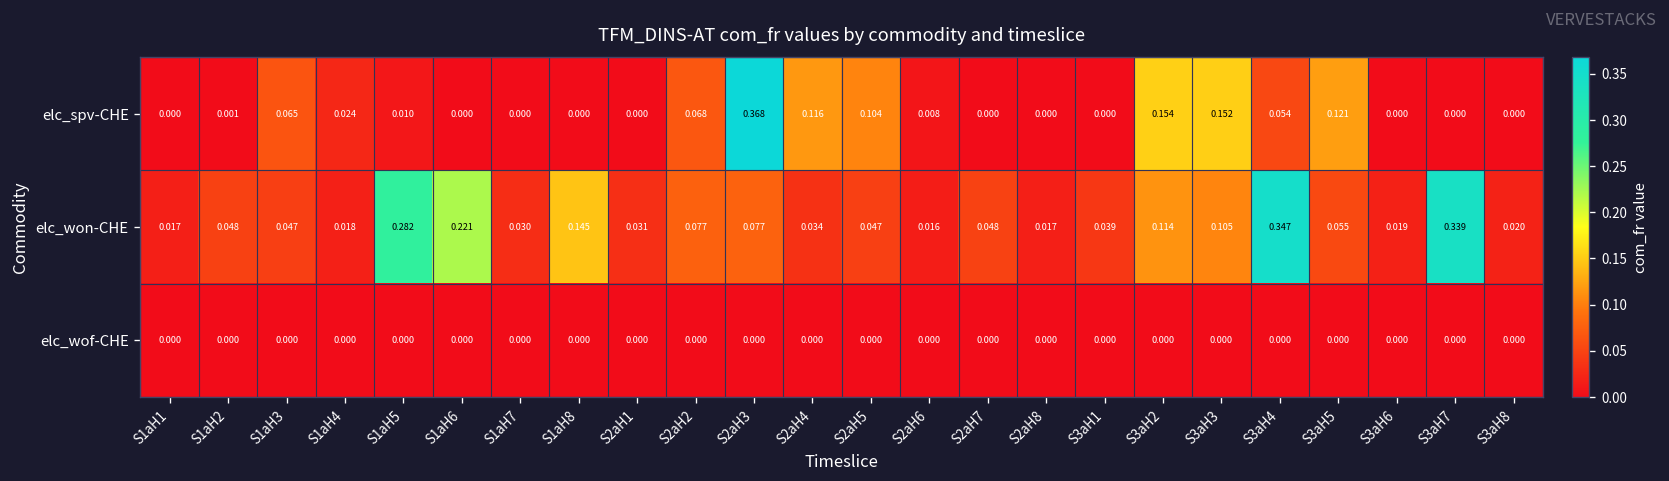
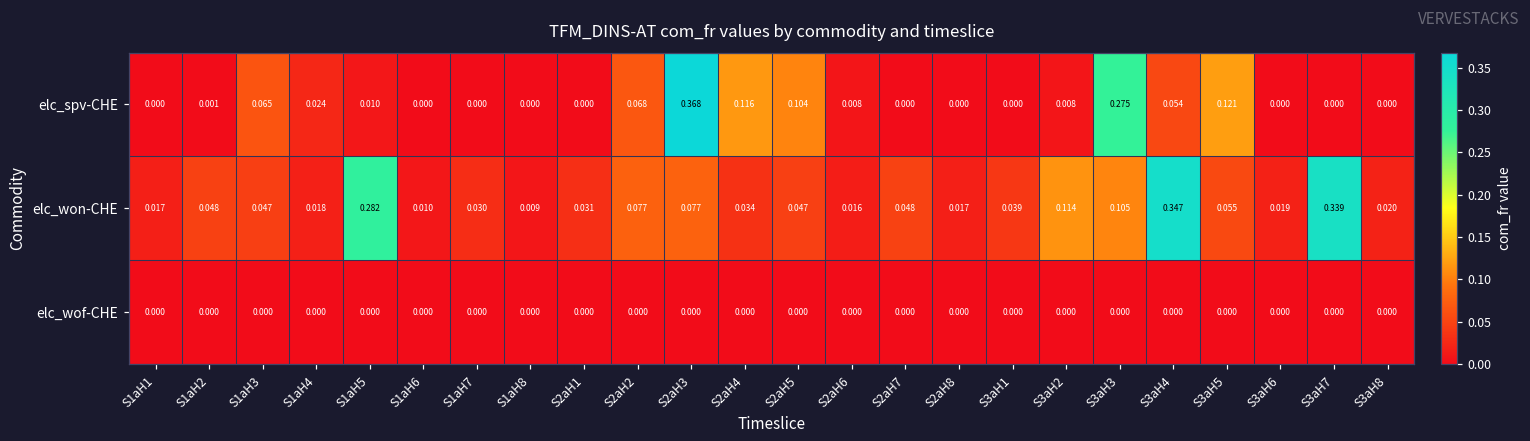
  {
    "elc_spv-CHE": {
      "S1aH1": 0.000,
      "S1aH2": 0.001,
      "S1aH3": 0.065,
      "S1aH4": 0.024,
      "S1aH5": 0.010,
      "S1aH6": 0.000,
      "S1aH7": 0.000,
      "S1aH8": 0.000,
      "S2aH1": 0.000,
      "S2aH2": 0.068,
      "S2aH3": 0.368,
      "S2aH4": 0.116,
      "S2aH5": 0.104,
      "S2aH6": 0.008,
      "S2aH7": 0.000,
      "S2aH8": 0.000,
      "S3aH1": 0.000,
-     "S3aH2": 0.154,
-     "S3aH3": 0.152,
+     "S3aH2": 0.008,
+     "S3aH3": 0.275,
      "S3aH4": 0.054,
      "S3aH5": 0.121,
      "S3aH6": 0.000,
      "S3aH7": 0.000,
      "S3aH8": 0.000
    },
    "elc_won-CHE": {
      "S1aH1": 0.017,
      "S1aH2": 0.048,
      "S1aH3": 0.047,
      "S1aH4": 0.018,
      "S1aH5": 0.282,
-     "S1aH6": 0.221,
+     "S1aH6": 0.010,
      "S1aH7": 0.030,
-     "S1aH8": 0.145,
+     "S1aH8": 0.009,
      "S2aH1": 0.031,
      "S2aH2": 0.077,
      "S2aH3": 0.077,
      "S2aH4": 0.034,
      "S2aH5": 0.047,
      "S2aH6": 0.016,
      "S2aH7": 0.048,
      "S2aH8": 0.017,
      "S3aH1": 0.039,
      "S3aH2": 0.114,
      "S3aH3": 0.105,
      "S3aH4": 0.347,
      "S3aH5": 0.055,
      "S3aH6": 0.019,
      "S3aH7": 0.339,
      "S3aH8": 0.020
    },
    "elc_wof-CHE": {
      "S1aH1": 0.000,
      "S1aH2": 0.000,
      "S1aH3": 0.000,
      "S1aH4": 0.000,
      "S1aH5": 0.000,
      "S1aH6": 0.000,
      "S1aH7": 0.000,
      "S1aH8": 0.000,
      "S2aH1": 0.000,
      "S2aH2": 0.000,
      "S2aH3": 0.000,
      "S2aH4": 0.000,
      "S2aH5": 0.000,
      "S2aH6": 0.000,
      "S2aH7": 0.000,
      "S2aH8": 0.000,
      "S3aH1": 0.000,
      "S3aH2": 0.000,
      "S3aH3": 0.000,
      "S3aH4": 0.000,
      "S3aH5": 0.000,
      "S3aH6": 0.000,
      "S3aH7": 0.000,
      "S3aH8": 0.000
    }
  }
